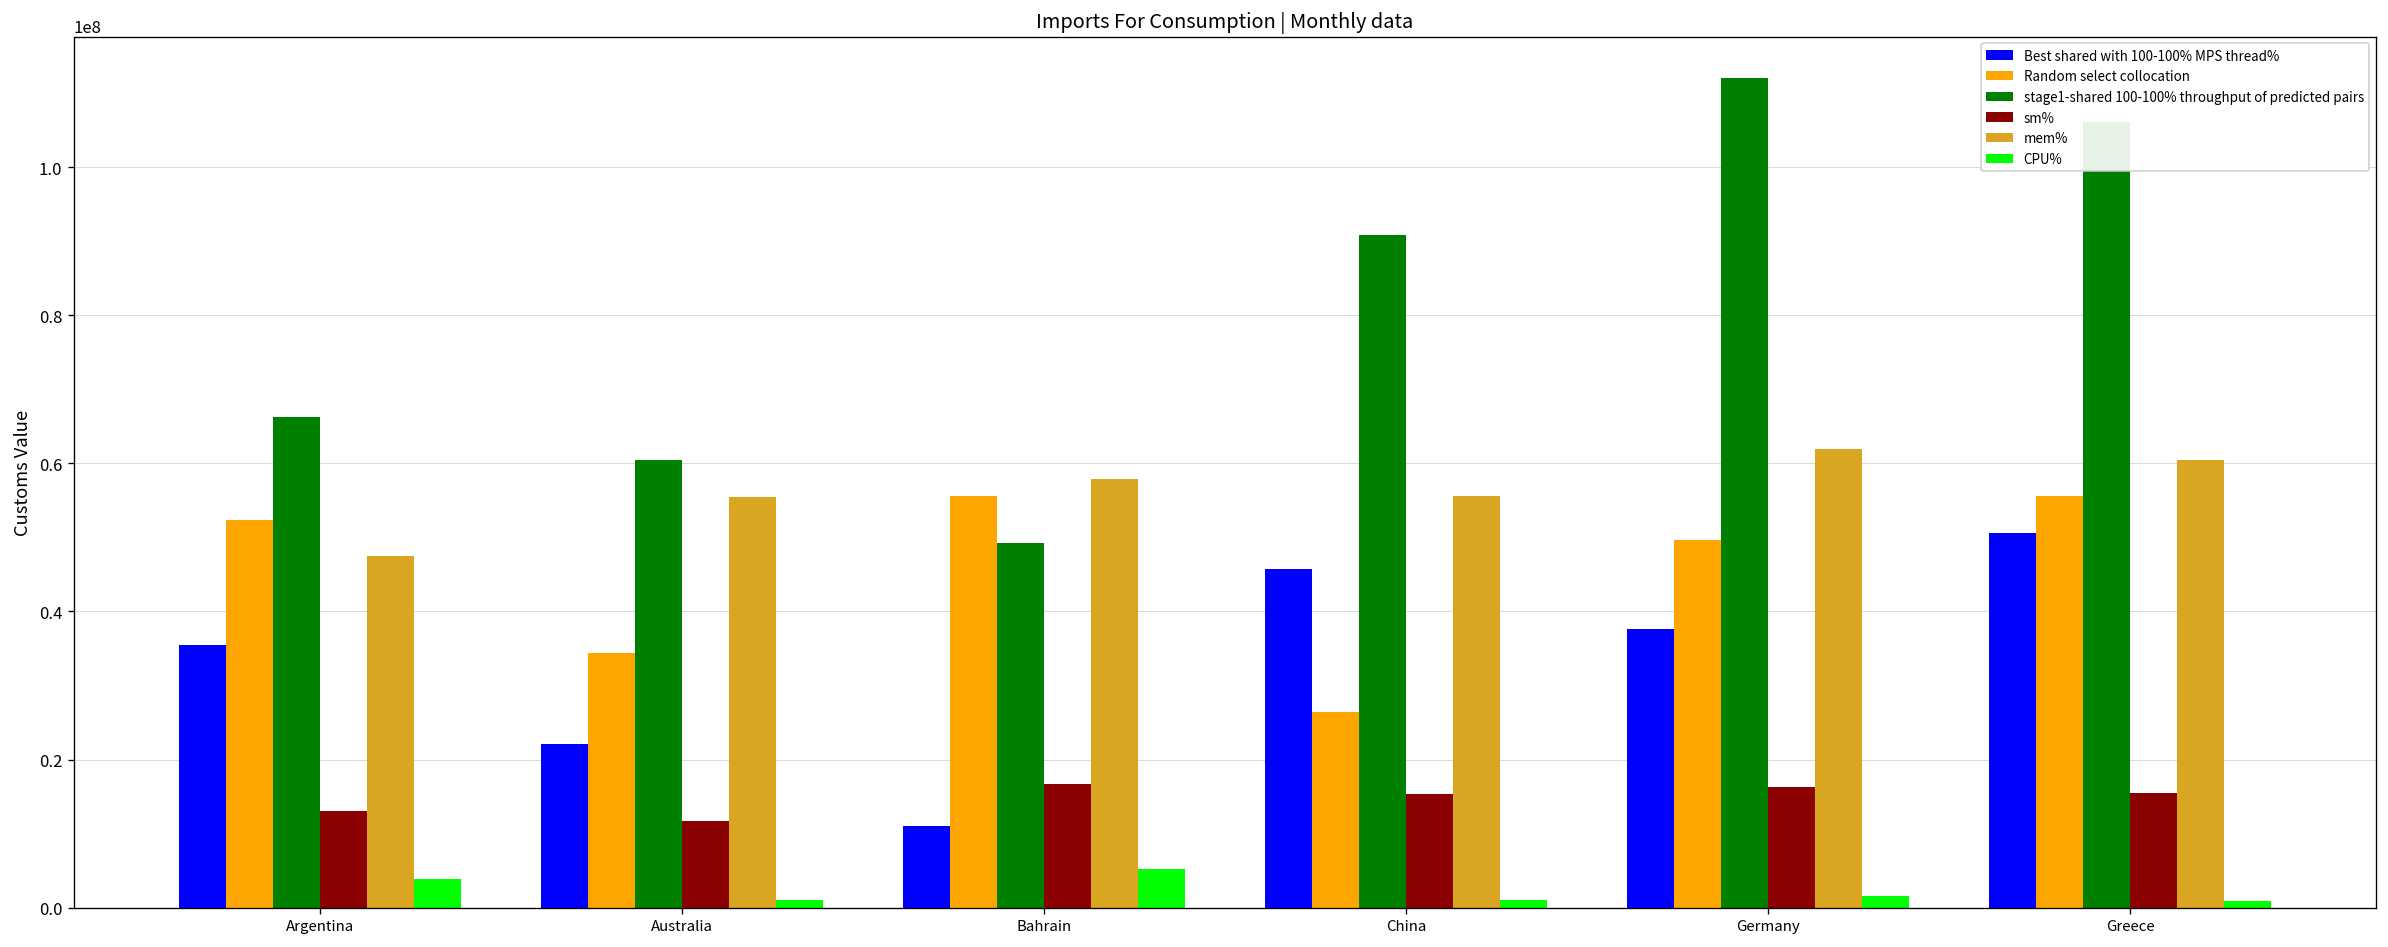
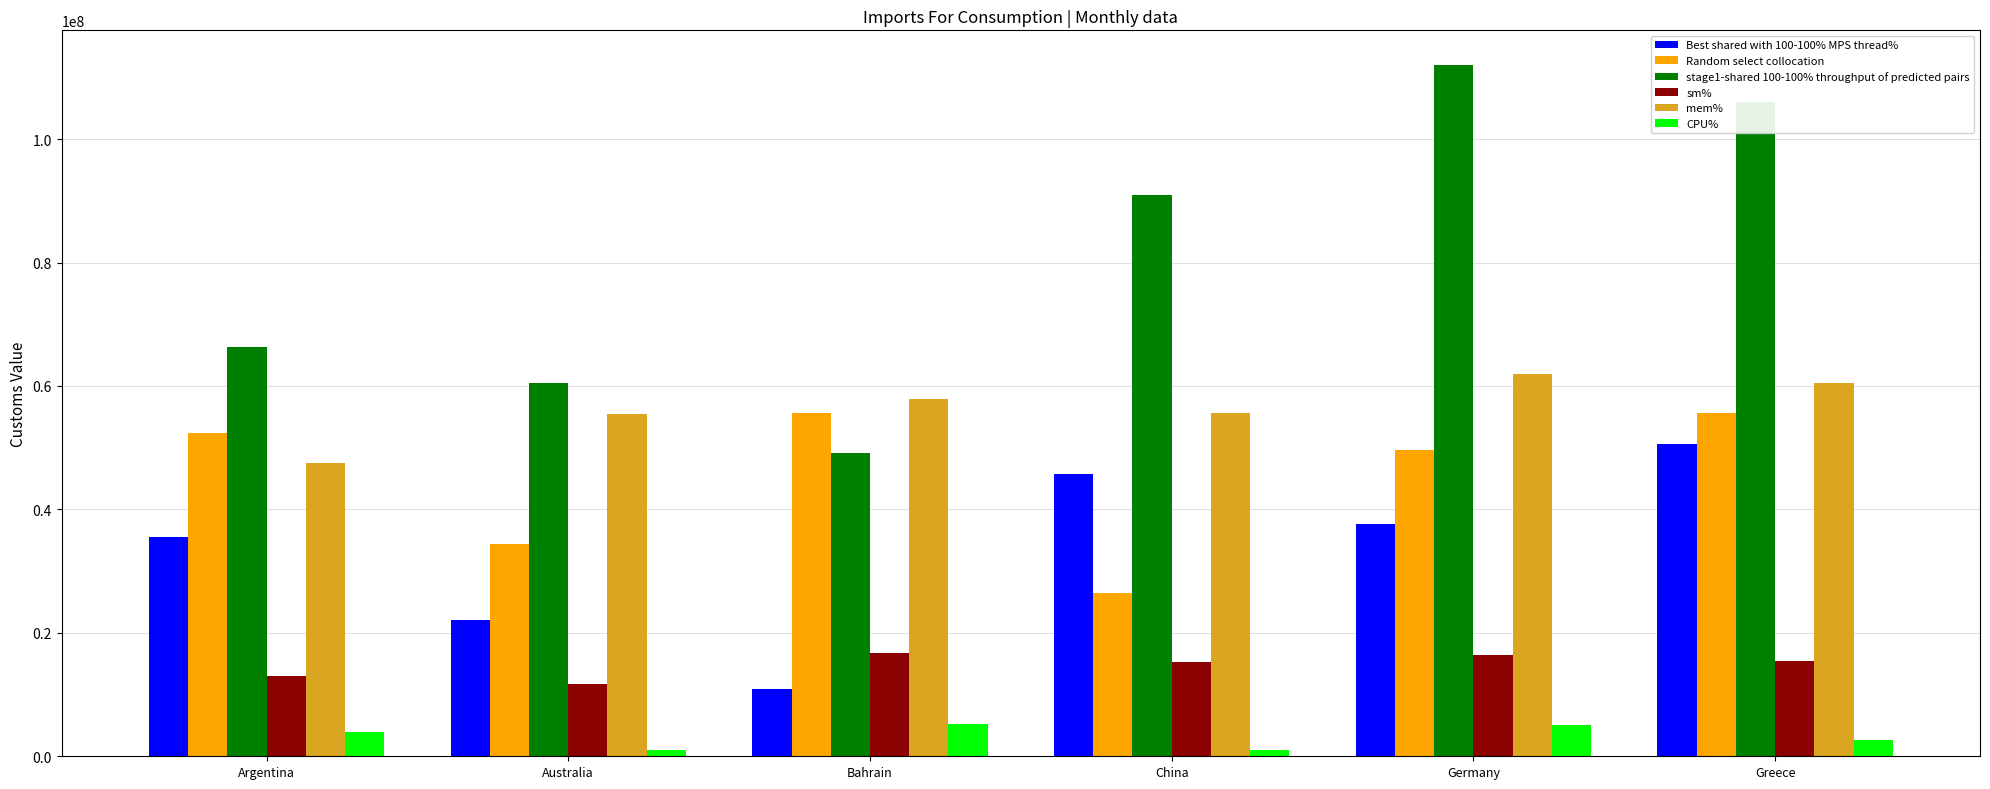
  {
    "Best shared with 100-100% MPS thread%": {
      "Argentina": 36000000,
      "Australia": 22000000,
      "Bahrain": 11000000,
      "China": 46000000,
      "Germany": 38000000,
      "Greece": 51000000
    },
    "stage1-shared 100-100% throughput of predicted pairs": {
      "Argentina": 66000000,
      "Australia": 60000000,
      "Bahrain": 49000000,
      "China": 91000000,
      "Germany": 112000000
    },
    "sm%": {
      "Argentina": 13000000,
      "Australia": 12000000,
      "Bahrain": 17000000,
      "China": 15000000,
      "Germany": 16000000,
      "Greece": 15000000
    },
    "CPU%": {
      "Argentina": 4000000,
      "Australia": 1000000,
      "Bahrain": 5000000,
      "China": 1000000,
-     "Germany": 2000000,
-     "Greece": 1000000
+     "Germany": 5000000,
+     "Greece": 3000000
    }
  }
